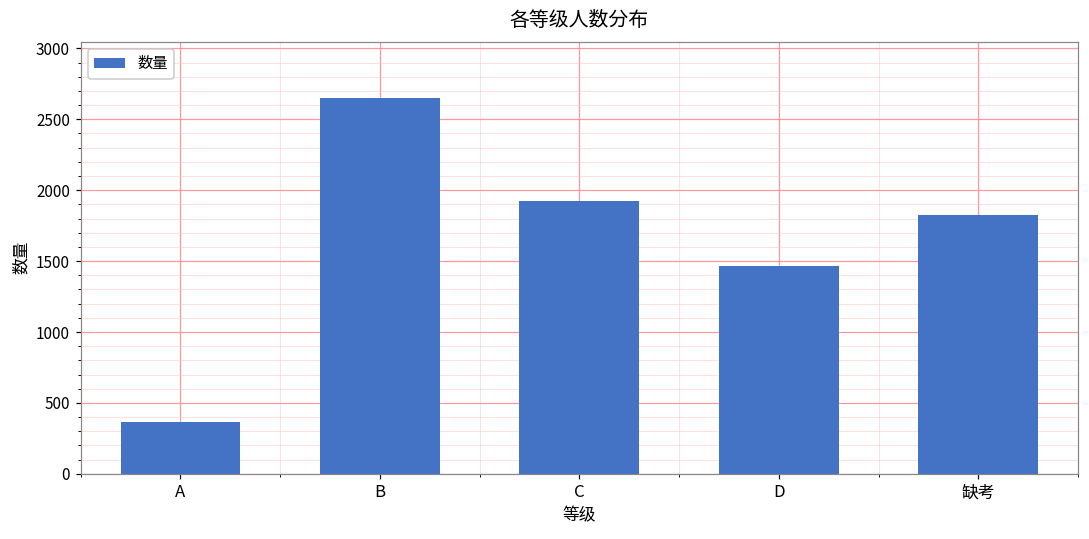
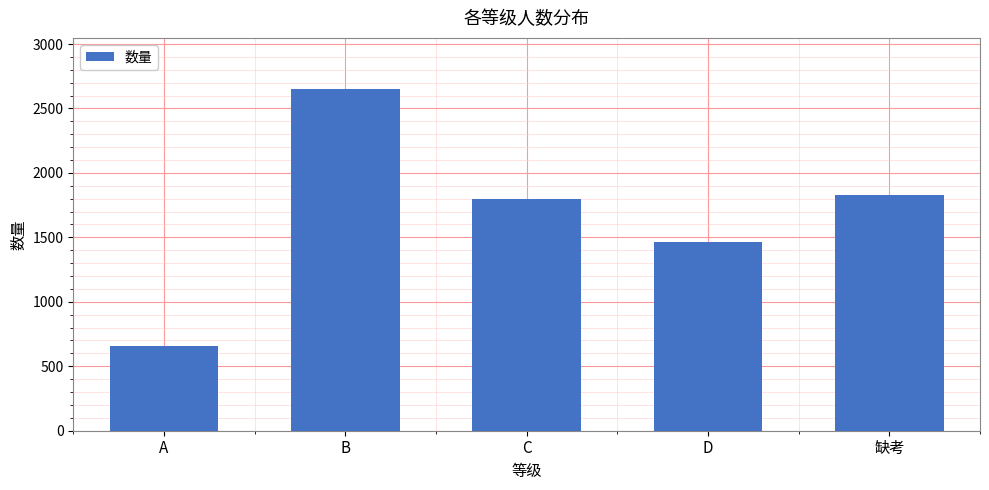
  {
-   "A": 360,
+   "A": 650,
    "B": 2650,
-   "C": 1930,
+   "C": 1800,
    "D": 1460,
    "缺考": 1830
  }
